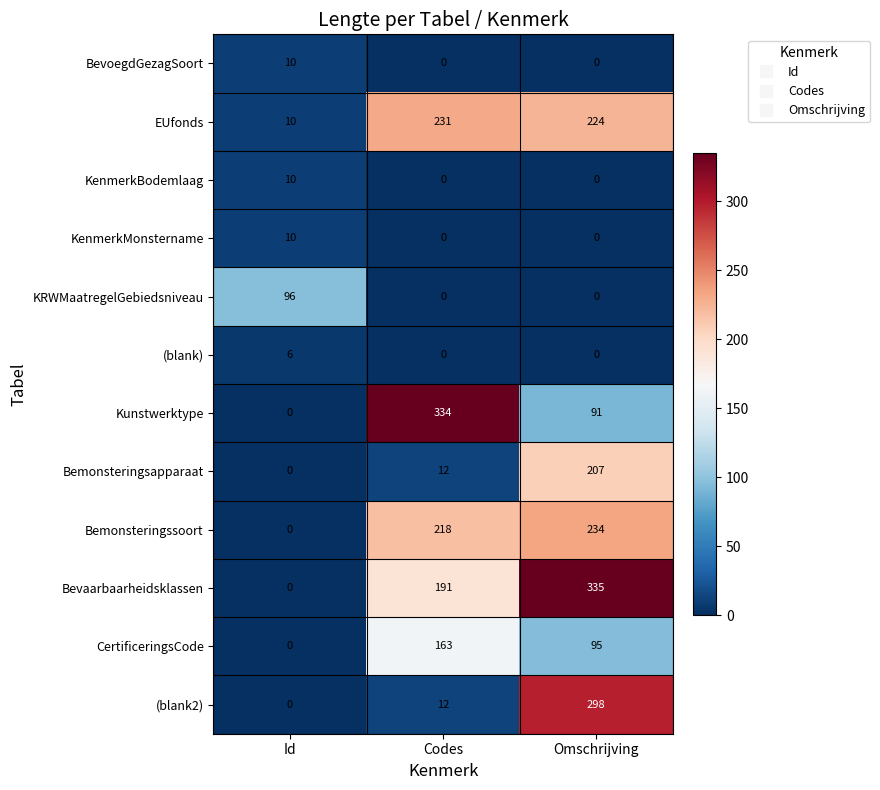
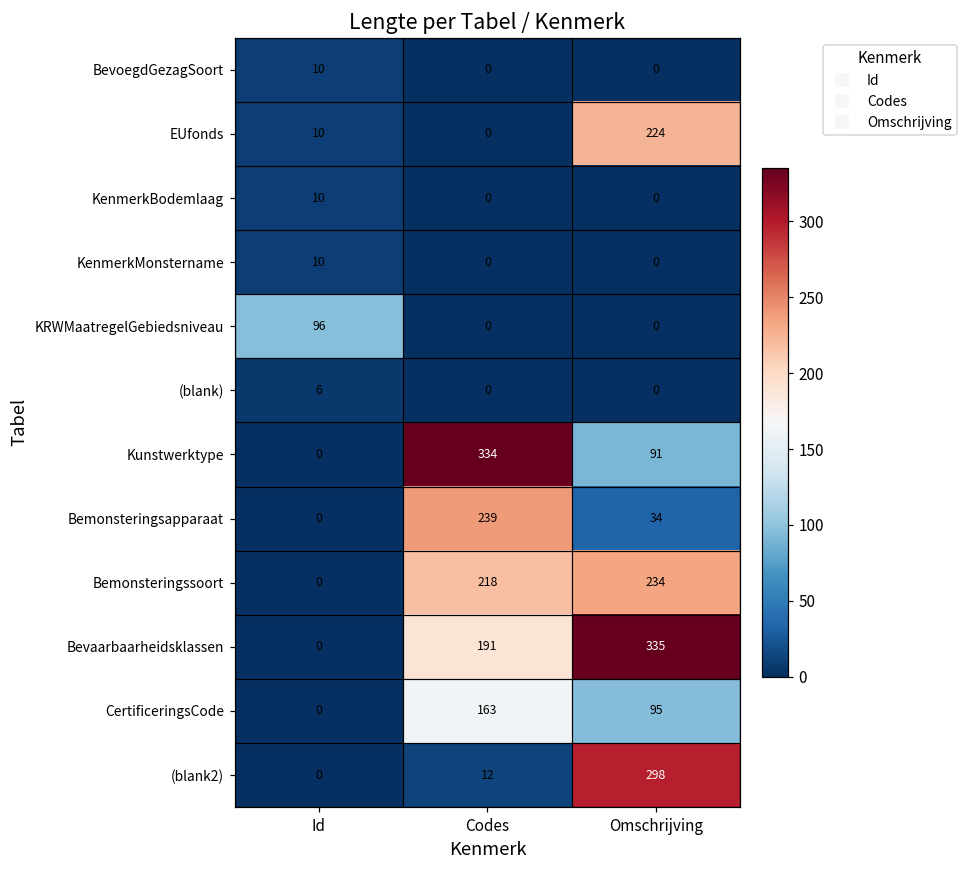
  {
    "BevoegdGezagSoort": {
      "Id": 10,
      "Codes": 0,
      "Omschrijving": 0
    },
    "EUfonds": {
      "Id": 10,
-     "Codes": 231,
+     "Codes": 0,
      "Omschrijving": 224
    },
    "KenmerkBodemlaag": {
      "Id": 10,
      "Codes": 0,
      "Omschrijving": 0
    },
    "KenmerkMonstername": {
      "Id": 10,
      "Codes": 0,
      "Omschrijving": 0
    },
    "KRWMaatregelGebiedsniveau": {
      "Id": 96,
      "Codes": 0,
      "Omschrijving": 0
    },
    "(blank)": {
      "Id": 6,
      "Codes": 0,
      "Omschrijving": 0
    },
    "Kunstwerktype": {
      "Id": 0,
      "Codes": 334,
      "Omschrijving": 91
    },
    "Bemonsteringsapparaat": {
      "Id": 0,
-     "Codes": 12,
-     "Omschrijving": 207
+     "Codes": 239,
+     "Omschrijving": 34
    },
    "Bemonsteringssoort": {
      "Id": 0,
      "Codes": 218,
      "Omschrijving": 234
    },
    "Bevaarbaarheidsklassen": {
      "Id": 0,
      "Codes": 191,
      "Omschrijving": 335
    },
    "CertificeringsCode": {
      "Id": 0,
      "Codes": 163,
      "Omschrijving": 95
    },
    "(blank2)": {
      "Id": 0,
      "Codes": 12,
      "Omschrijving": 298
    }
  }
